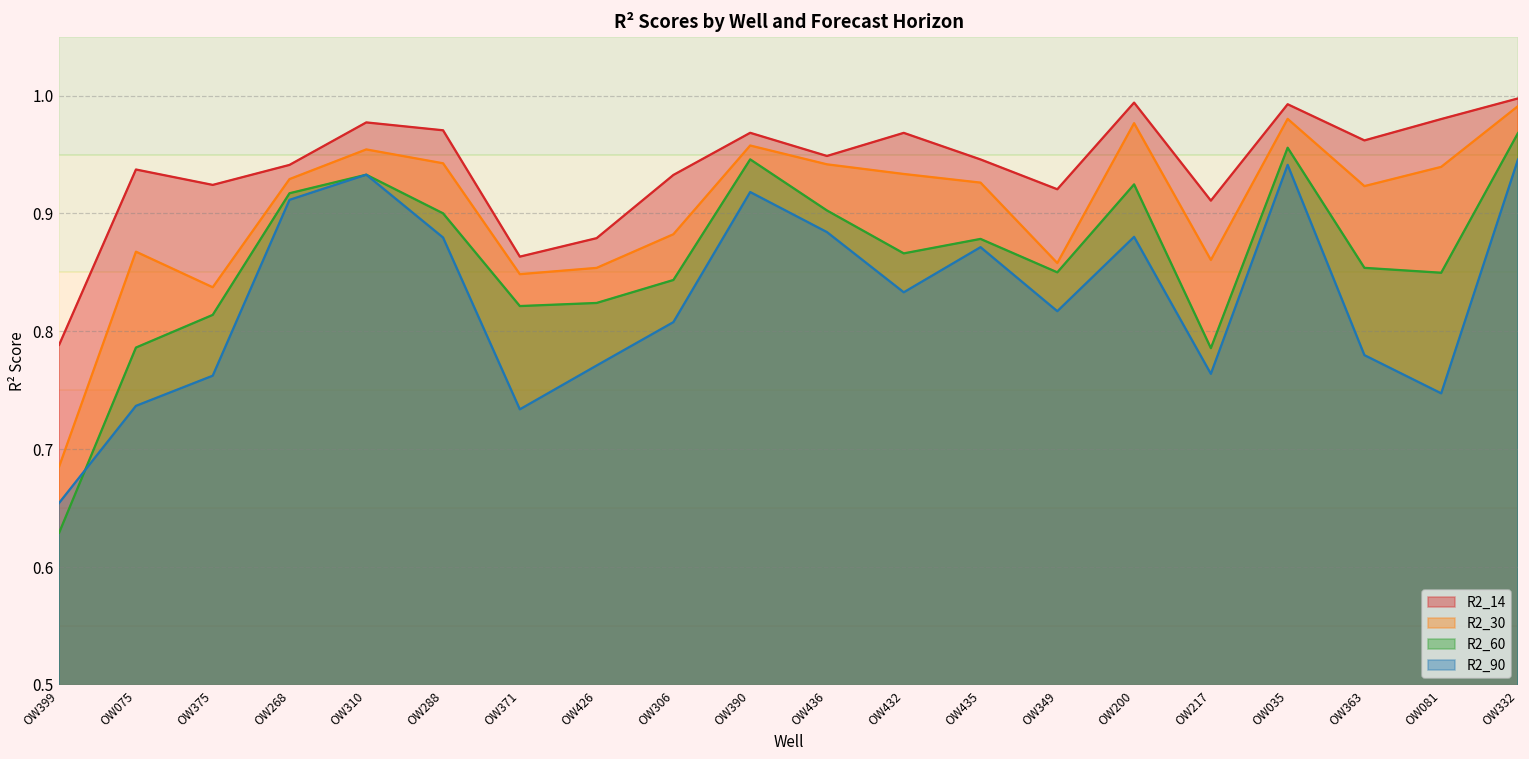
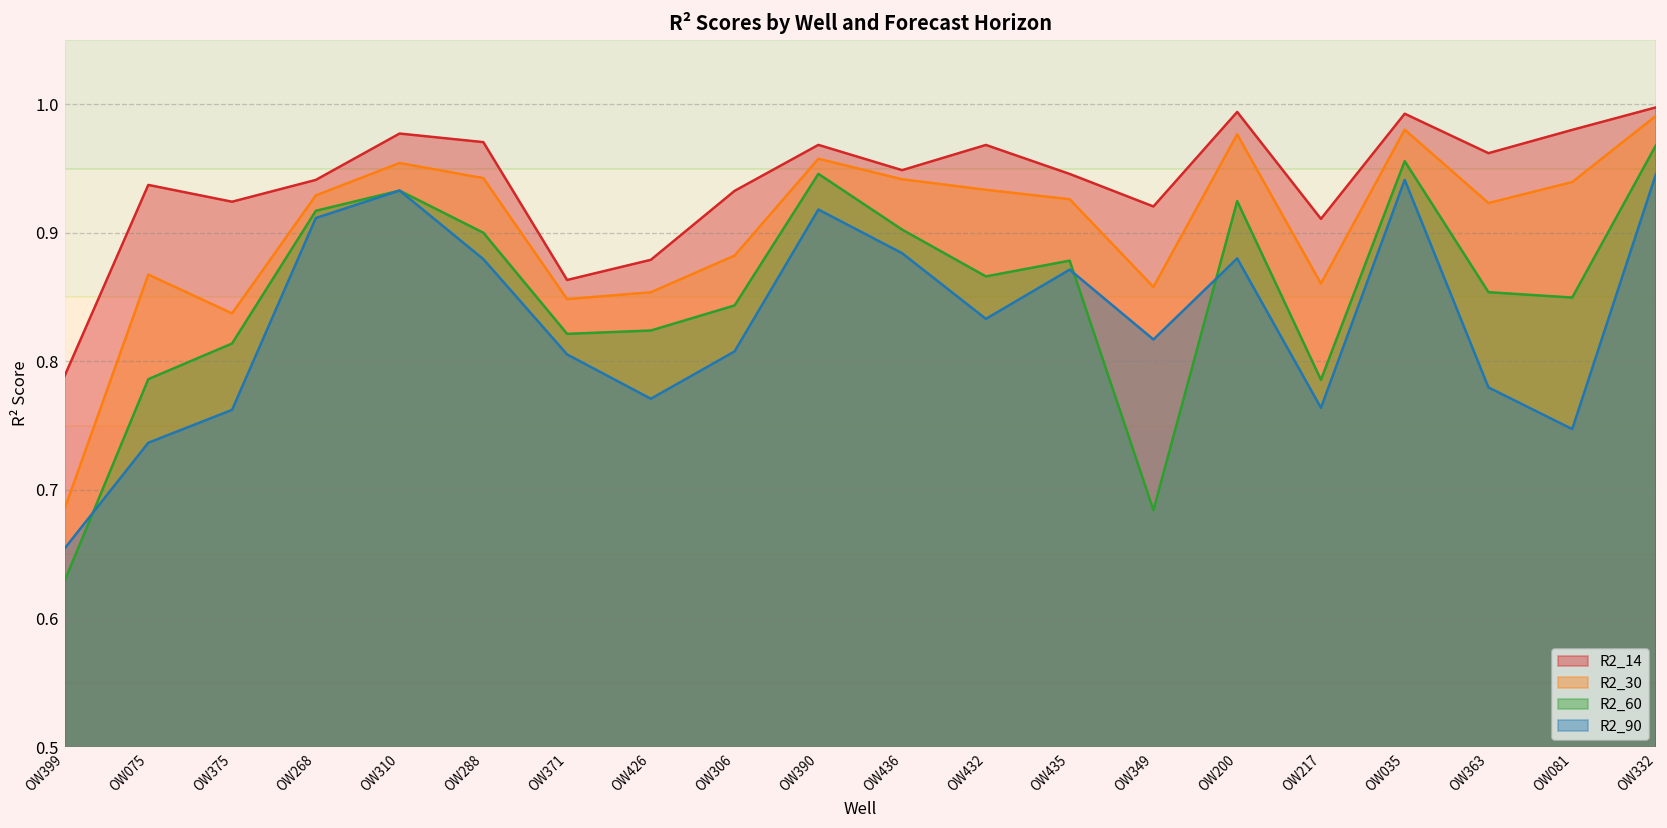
  {
    "R2_60": {
      "OW399": 0.629,
      "OW075": 0.786,
      "OW375": 0.814,
      "OW268": 0.917,
      "OW288": 0.900,
      "OW371": 0.821,
      "OW426": 0.824,
      "OW306": 0.844,
      "OW390": 0.946,
      "OW436": 0.903,
      "OW432": 0.866,
      "OW435": 0.878,
-     "OW349": 0.850,
+     "OW349": 0.684,
      "OW200": 0.925,
      "OW217": 0.786,
      "OW035": 0.956,
      "OW363": 0.854,
      "OW081": 0.850,
      "OW332": 0.968
    },
    "R2_90": {
      "OW399": 0.654,
      "OW075": 0.737,
      "OW375": 0.762,
      "OW268": 0.912,
      "OW288": 0.880,
-     "OW371": 0.734,
+     "OW371": 0.805,
      "OW426": 0.771,
      "OW306": 0.808,
      "OW390": 0.918,
      "OW436": 0.884,
      "OW432": 0.833,
      "OW435": 0.871,
      "OW349": 0.817,
      "OW200": 0.880,
      "OW217": 0.764,
      "OW035": 0.941,
      "OW363": 0.780,
      "OW081": 0.747,
      "OW332": 0.946
    }
  }
